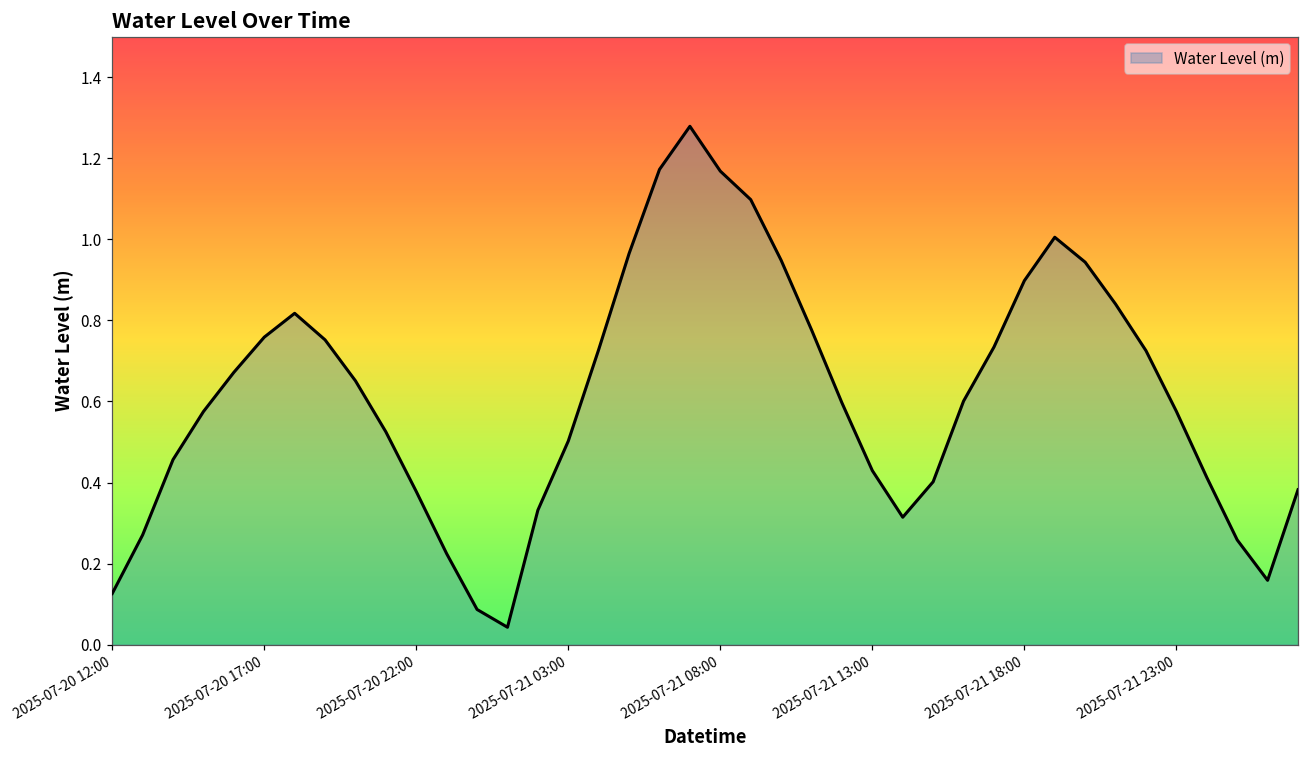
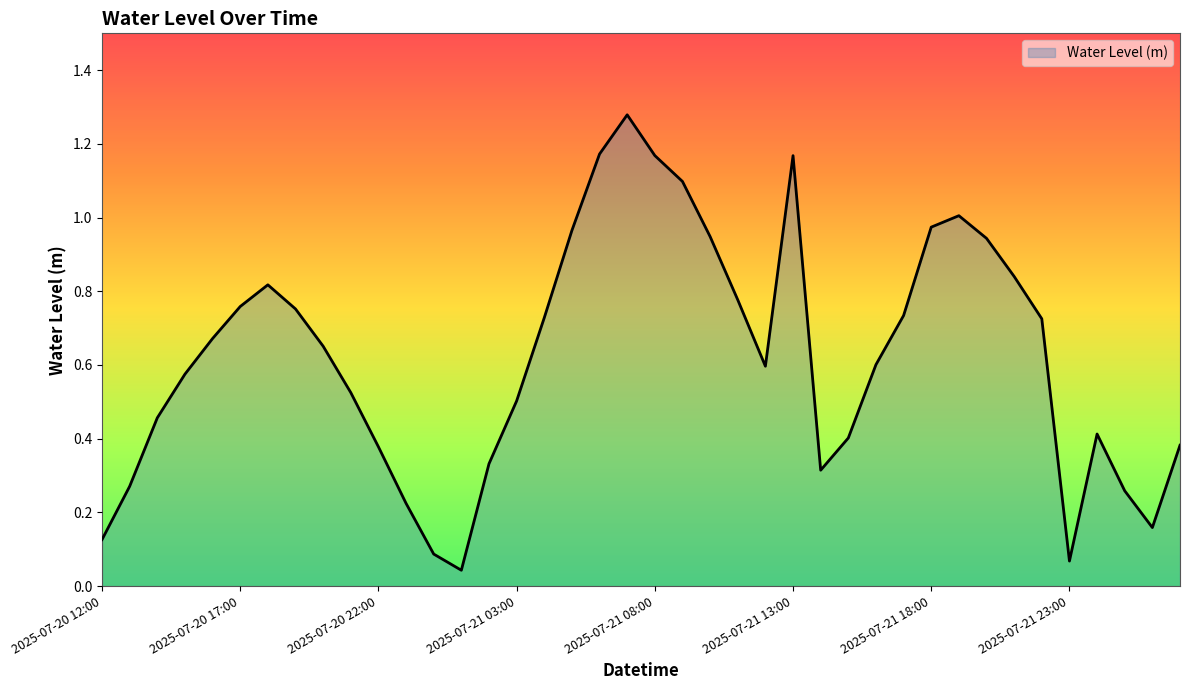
  {
    "2025-07-20 12:00": 0.13,
    "2025-07-20 17:00": 0.76,
    "2025-07-20 22:00": 0.38,
    "2025-07-21 03:00": 0.50,
    "2025-07-21 08:00": 1.17,
-   "2025-07-21 13:00": 0.43,
-   "2025-07-21 18:00": 0.90,
-   "2025-07-21 23:00": 0.58
+   "2025-07-21 13:00": 1.17,
+   "2025-07-21 18:00": 0.97,
+   "2025-07-21 23:00": 0.07
  }
